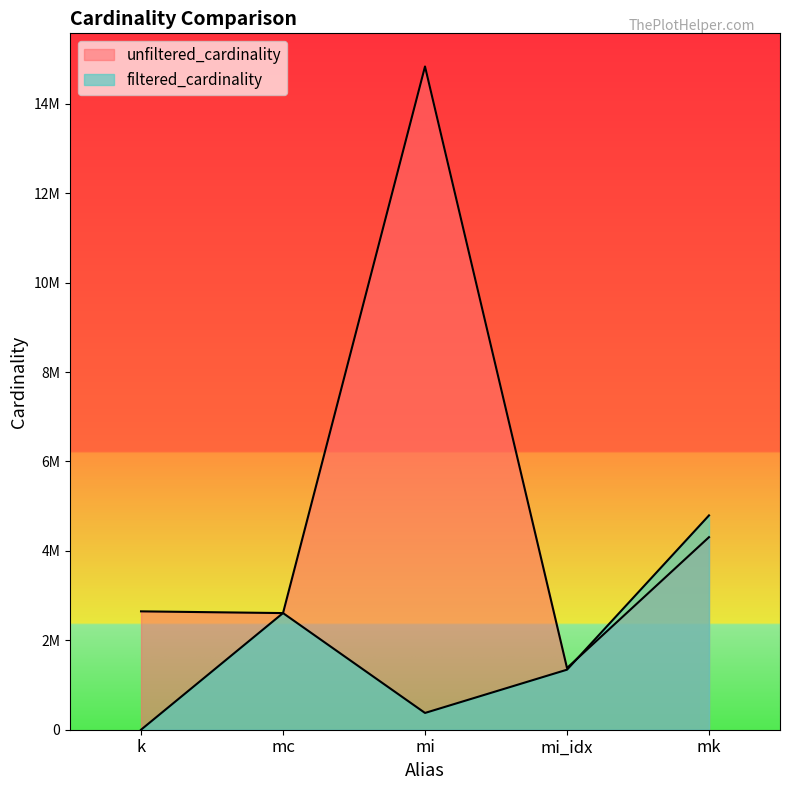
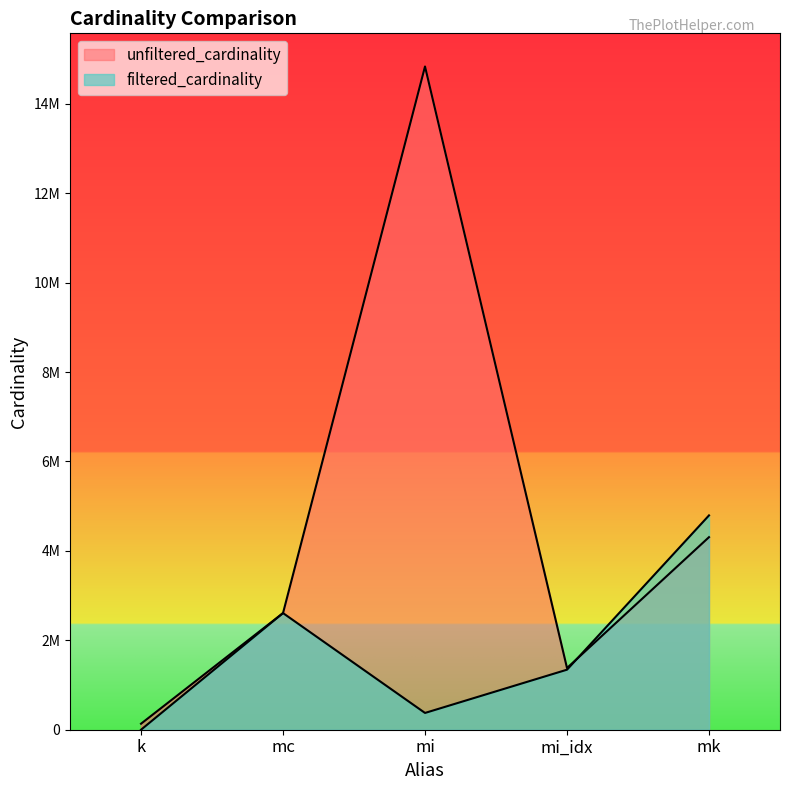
  {
    "unfiltered_cardinality": {
-     "k": 2600000,
+     "k": 100000,
      "mi": 14800000,
      "mk": 4300000
    },
    "filtered_cardinality": {
      "k": 0,
      "mi": 400000,
      "mk": 4800000
    }
  }
